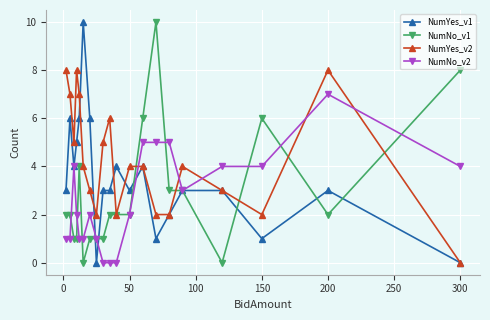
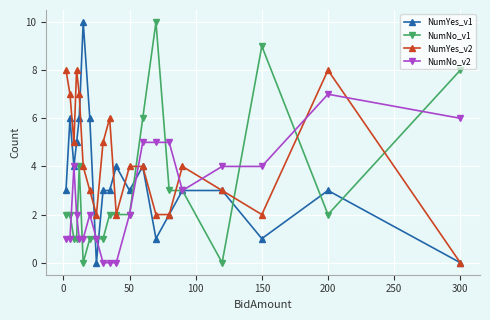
  {
    "NumYes_v1": {
      "50": 3,
      "150": 1,
      "200": 3
    },
    "NumNo_v1": {
-     "150": 6,
+     "150": 9,
      "200": 2,
      "300": 8
    },
    "NumYes_v2": {
      "50": 4,
      "150": 2,
      "200": 8
    },
    "NumNo_v2": {
      "150": 4,
      "200": 7,
-     "300": 4
+     "300": 6
    }
  }
